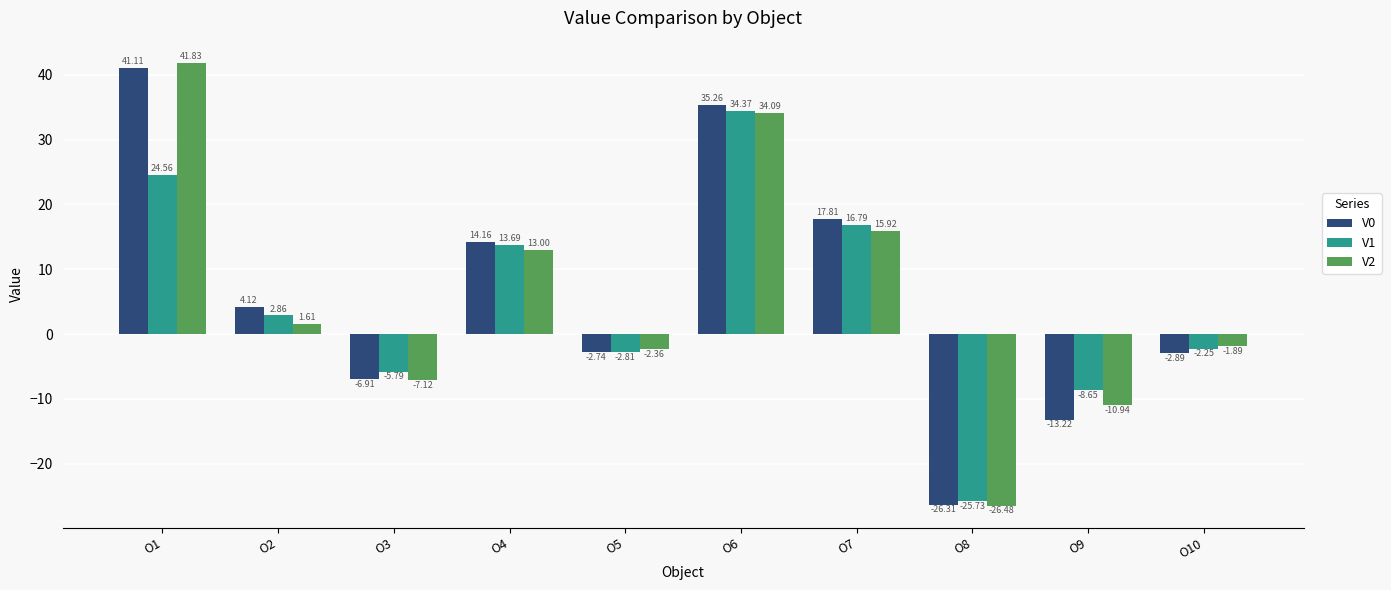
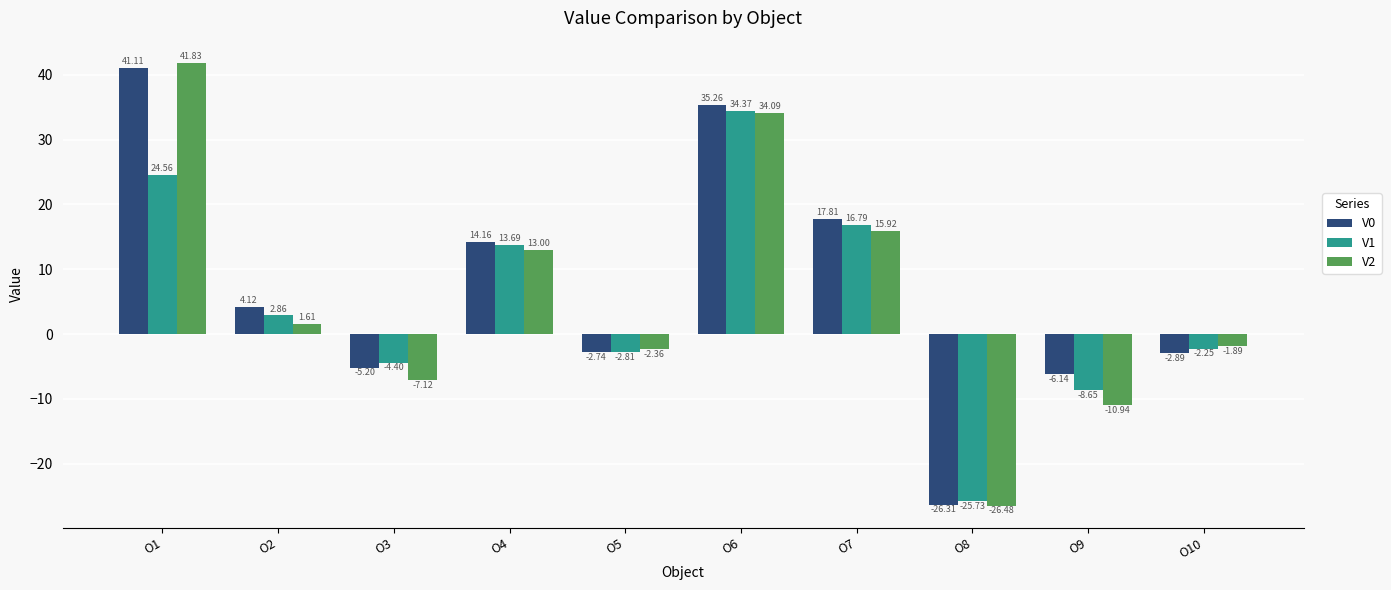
  {
    "V0": {
      "O1": 41.11,
      "O2": 4.12,
-     "O3": -6.91,
+     "O3": -5.20,
      "O4": 14.16,
      "O5": -2.74,
      "O6": 35.26,
      "O7": 17.81,
      "O8": -26.31,
-     "O9": -13.22,
+     "O9": -6.14,
      "O10": -2.89
    },
    "V1": {
      "O1": 24.56,
      "O2": 2.86,
-     "O3": -5.79,
+     "O3": -4.40,
      "O4": 13.69,
      "O5": -2.81,
      "O6": 34.37,
      "O7": 16.79,
      "O8": -25.73,
      "O9": -8.65,
      "O10": -2.25
    },
    "V2": {
      "O1": 41.83,
      "O2": 1.61,
      "O3": -7.12,
      "O4": 13.00,
      "O5": -2.36,
      "O6": 34.09,
      "O7": 15.92,
      "O8": -26.48,
      "O9": -10.94,
      "O10": -1.89
    }
  }
